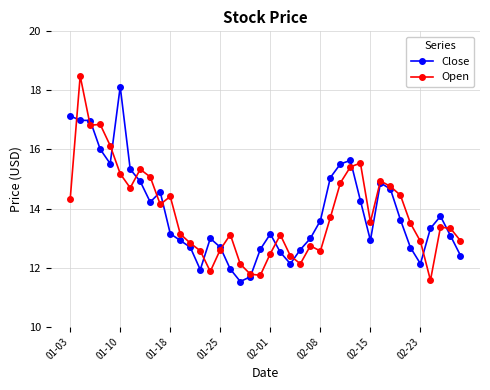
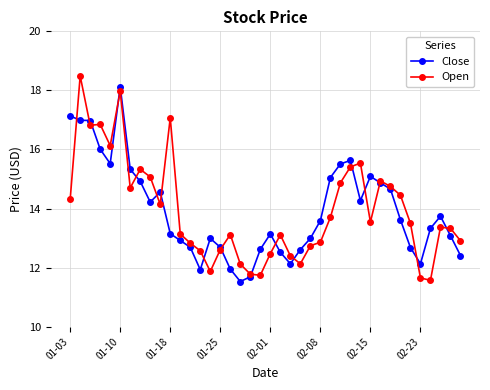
  {
    "Close": {
      "01-03": 17.1,
      "01-10": 18.1,
      "01-18": 13.1,
      "02-01": 13.1,
      "02-08": 13.6,
-     "02-15": 12.9,
+     "02-15": 15.1,
      "02-23": 12.1
    },
    "Open": {
      "01-03": 14.3,
-     "01-10": 15.2,
-     "01-18": 14.4,
+     "01-10": 18.0,
+     "01-18": 17.1,
      "02-01": 12.5,
-     "02-08": 12.6,
+     "02-08": 12.9,
      "02-15": 13.5,
-     "02-23": 12.9
+     "02-23": 11.7
    }
  }
